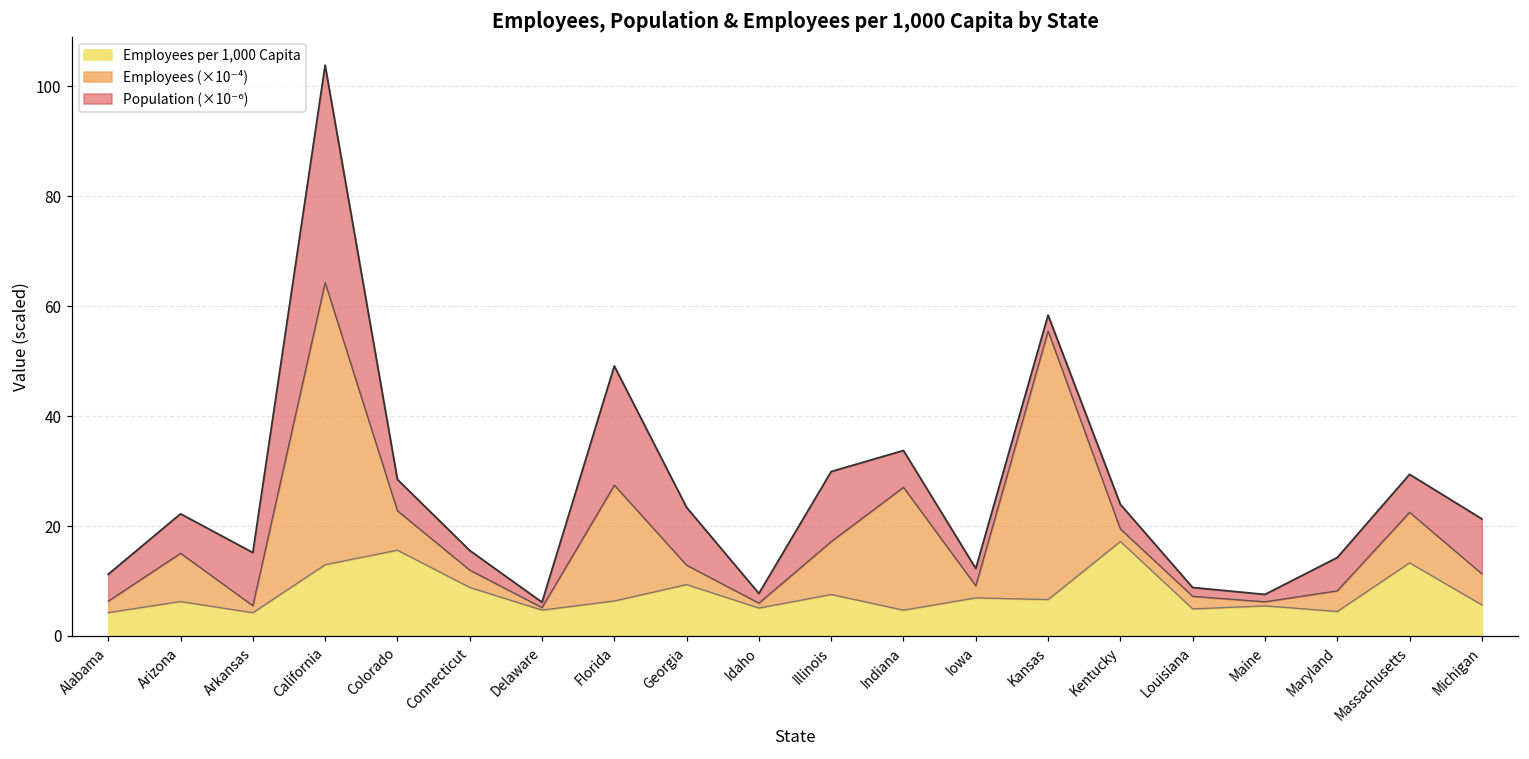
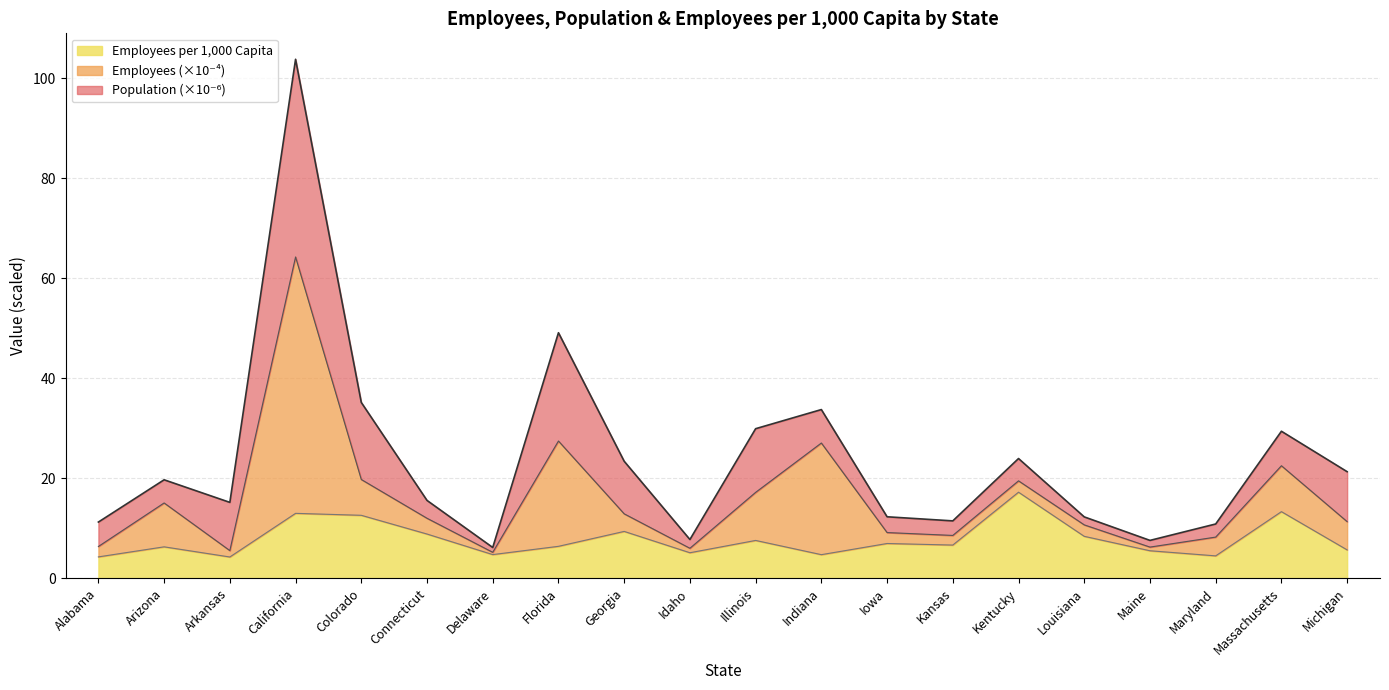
  {
    "Employees per 1,000 Capita": {
      "Alabama": 4,
      "Arizona": 6,
      "Arkansas": 4,
      "California": 13,
-     "Colorado": 16,
+     "Colorado": 13,
      "Connecticut": 9,
      "Florida": 6,
      "Georgia": 9,
      "Idaho": 5,
      "Illinois": 8,
      "Indiana": 5,
      "Iowa": 7,
      "Kansas": 7,
      "Kentucky": 17,
-     "Louisiana": 5,
+     "Louisiana": 8,
      "Maine": 5,
      "Maryland": 4,
      "Massachusetts": 13,
      "Michigan": 6
    },
    "Employees (×10⁻⁴)": {
      "Alabama": 2,
      "Arizona": 9,
      "Arkansas": 1,
      "California": 51,
      "Colorado": 7,
      "Connecticut": 3,
      "Florida": 21,
      "Georgia": 4,
      "Idaho": 1,
      "Illinois": 10,
      "Indiana": 22,
      "Iowa": 2,
-     "Kansas": 49,
+     "Kansas": 2,
      "Kentucky": 2,
      "Louisiana": 2,
      "Maine": 1,
      "Maryland": 4,
      "Massachusetts": 9,
      "Michigan": 6
    },
    "Population (×10⁻⁶)": {
      "Alabama": 5,
-     "Arizona": 7,
+     "Arizona": 5,
      "Arkansas": 10,
      "California": 40,
-     "Colorado": 6,
+     "Colorado": 15,
      "Connecticut": 4,
      "Delaware": 1,
      "Florida": 22,
      "Georgia": 11,
      "Idaho": 2,
      "Illinois": 13,
      "Indiana": 7,
      "Iowa": 3,
      "Kansas": 3,
      "Kentucky": 4,
      "Louisiana": 2,
      "Maine": 1,
-     "Maryland": 6,
+     "Maryland": 3,
      "Massachusetts": 7,
      "Michigan": 10
    }
  }
